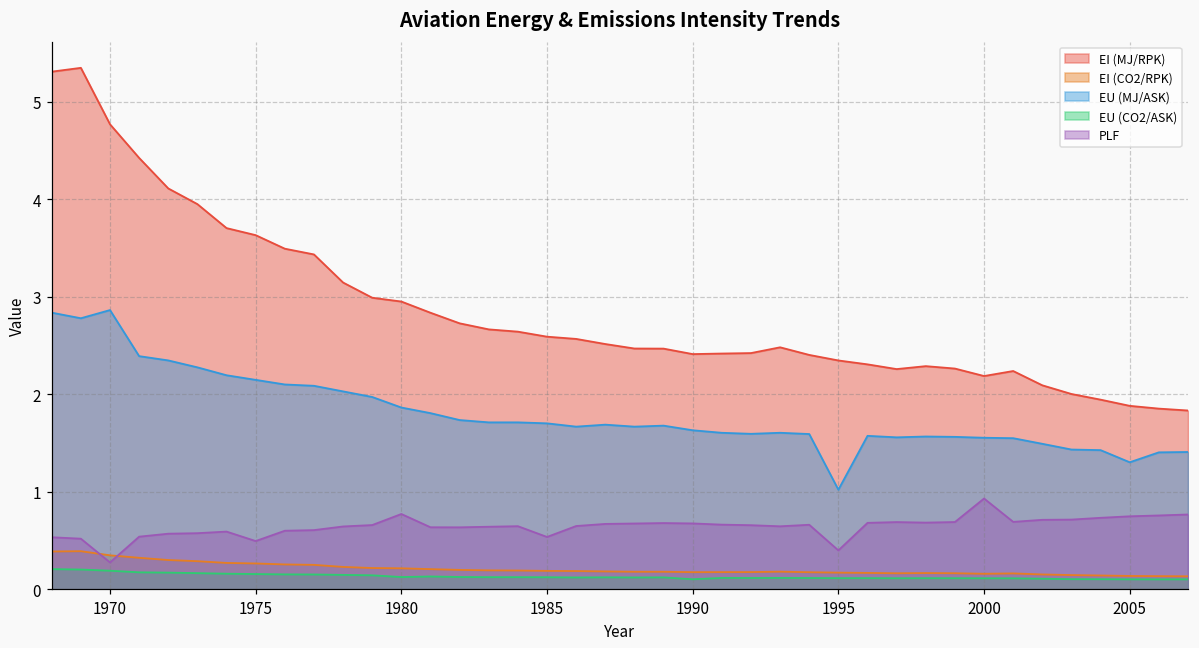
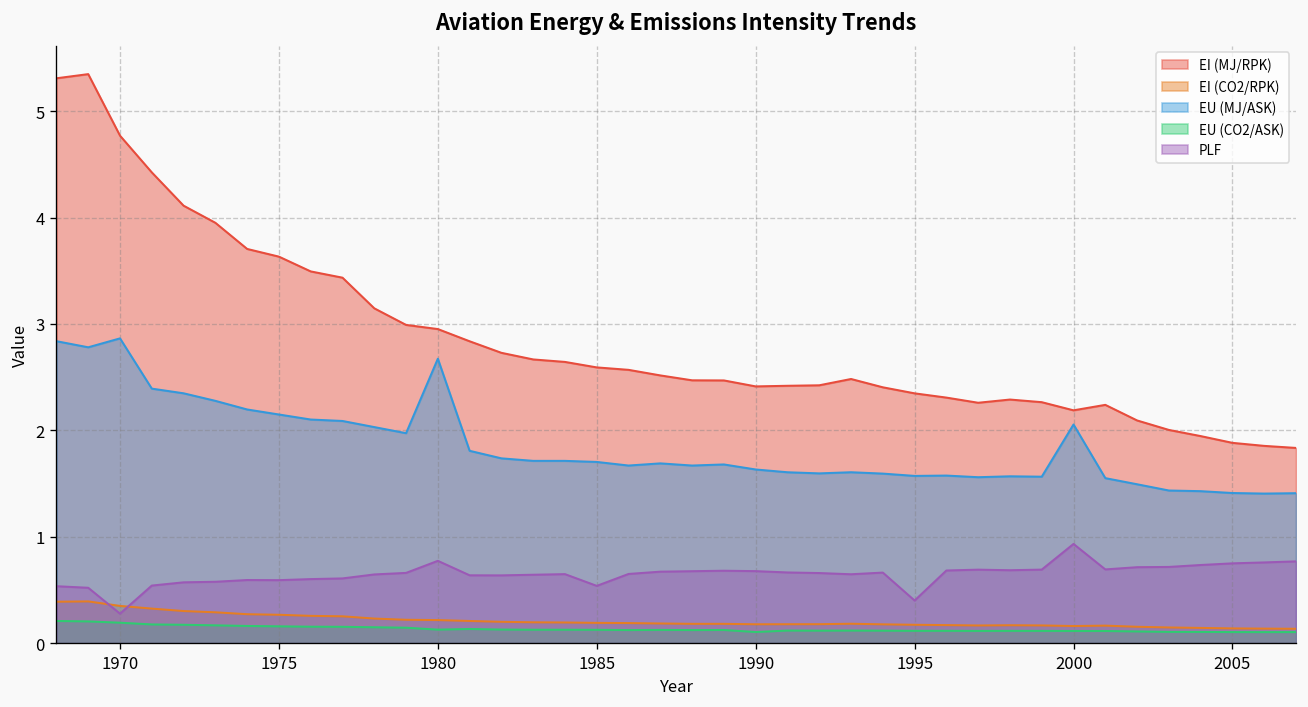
  {
    "EU (MJ/ASK)": {
      "1970": 2.9,
      "1975": 2.1,
-     "1980": 1.9,
+     "1980": 2.7,
      "1985": 1.7,
      "1990": 1.6,
-     "1995": 1.0,
-     "2000": 1.6,
-     "2005": 1.3
+     "1995": 1.6,
+     "2000": 2.1,
+     "2005": 1.4
    },
    "EU (CO2/ASK)": {
      "1970": 0.2,
      "1975": 0.2,
      "1980": 0.1,
      "1985": 0.1,
      "1990": 0.1,
      "1995": 0.1,
      "2000": 0.1,
      "2005": 0.1
    },
    "PLF": {
      "1970": 0.3,
-     "1975": 0.5,
+     "1975": 0.6,
      "1980": 0.8,
      "1985": 0.5,
      "1990": 0.7,
      "1995": 0.4,
      "2000": 0.9,
      "2005": 0.7
    }
  }
